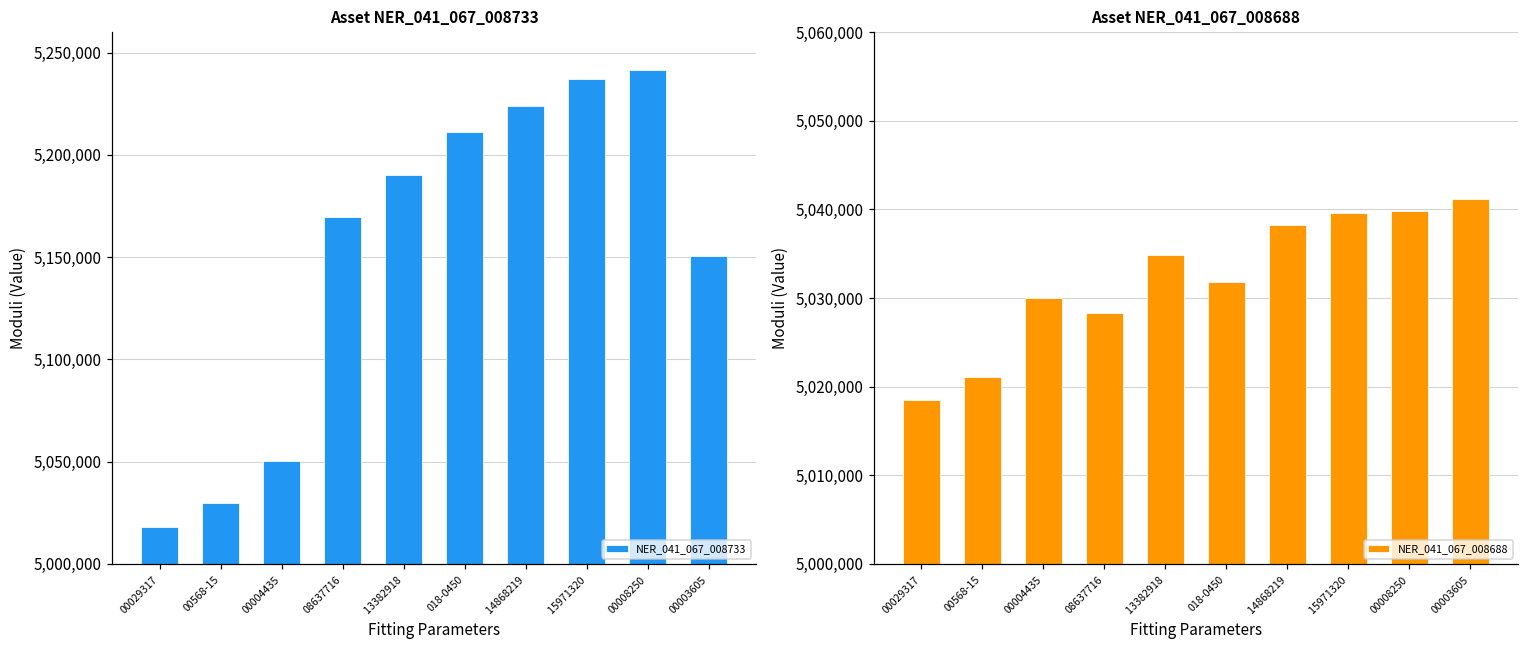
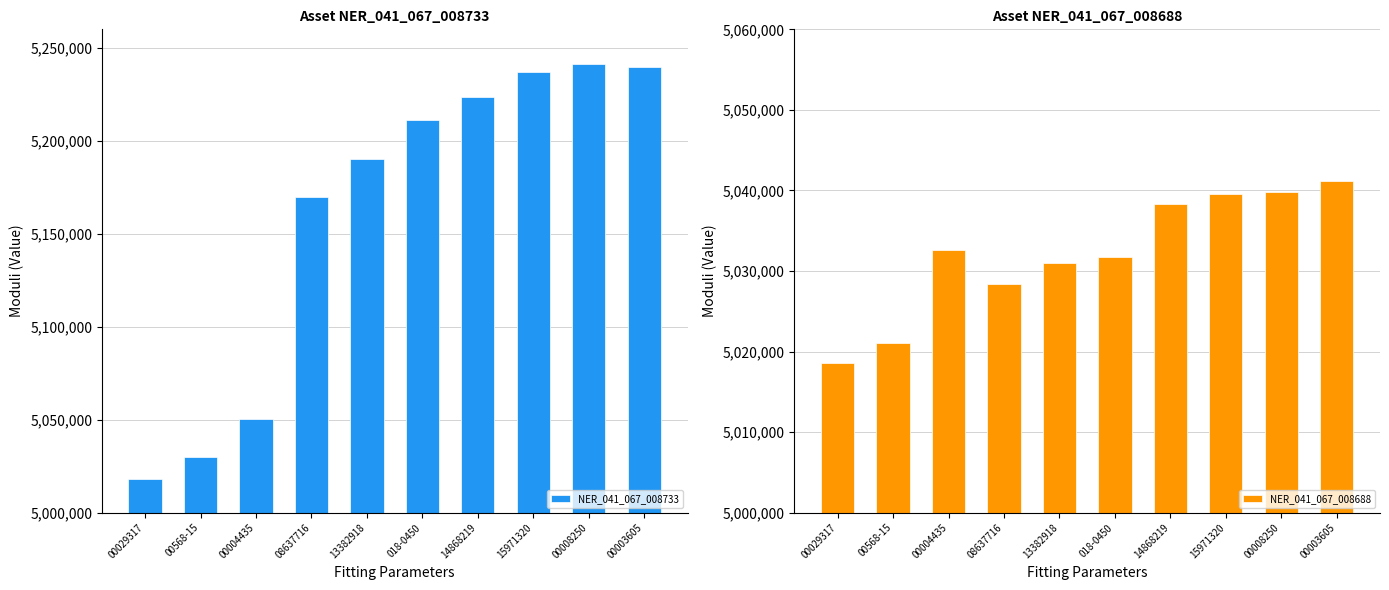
  {
    "Asset NER_041_067_008733": {
      "00029317": "5,018,000",
      "00568-15": "5,030,000",
      "00004435": "5,050,000",
      "08637716": "5,170,000",
      "13382918": "5,190,000",
      "018-0450": "5,211,000",
      "14868219": "5,224,000",
      "15971320": "5,237,000",
      "00008250": "5,241,000",
-     "00003605": "5,151,000"
+     "00003605": "5,240,000"
    },
    "Asset NER_041_067_008688": {
      "00029317": "5,019,000",
      "00568-15": "5,021,000",
-     "00004435": "5,030,000",
+     "00004435": "5,033,000",
      "08637716": "5,028,000",
-     "13382918": "5,035,000",
+     "13382918": "5,031,000",
      "018-0450": "5,032,000",
      "14868219": "5,038,000",
      "15971320": "5,040,000",
      "00008250": "5,040,000",
      "00003605": "5,041,000"
    }
  }
